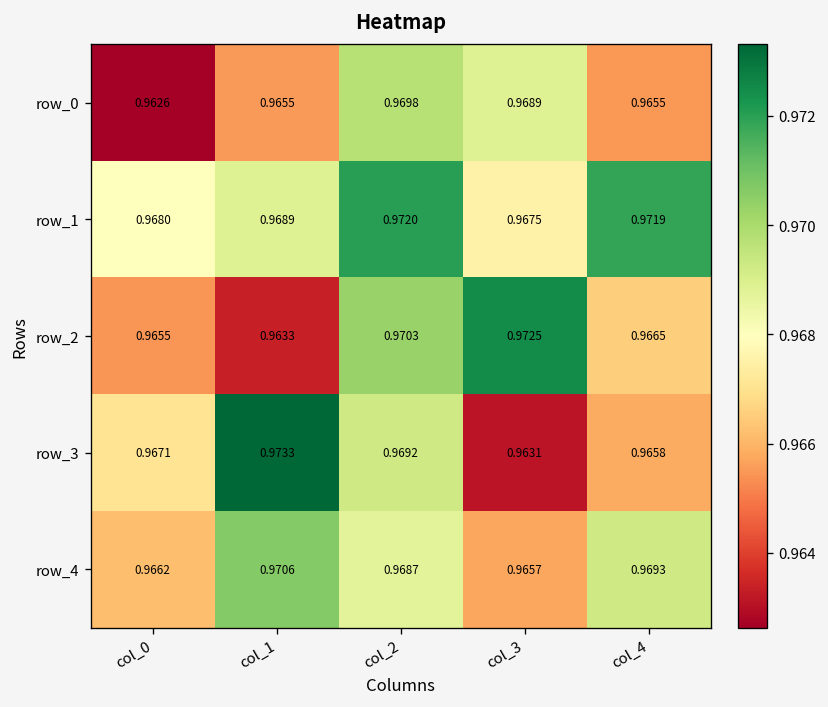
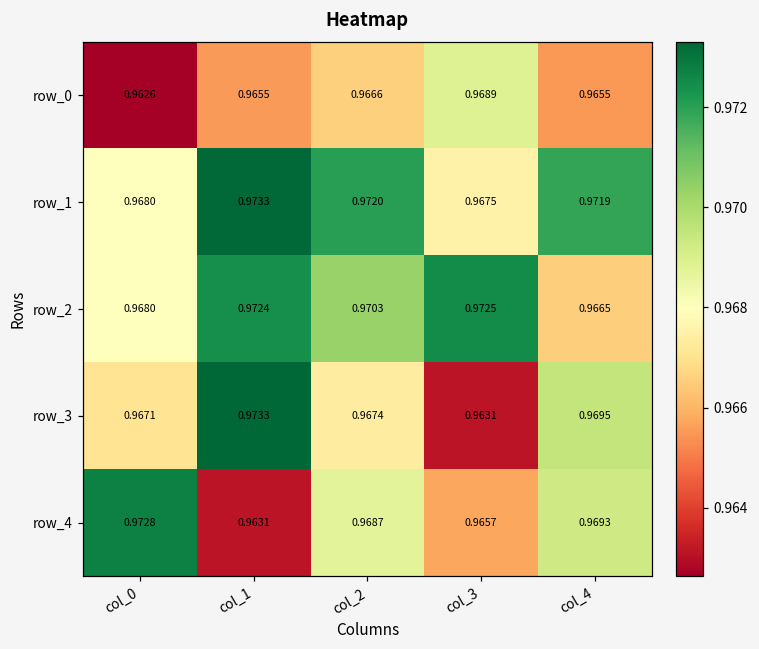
  {
    "row_0": {
      "col_0": 0.9626,
      "col_1": 0.9655,
-     "col_2": 0.9698,
+     "col_2": 0.9666,
      "col_3": 0.9689,
      "col_4": 0.9655
    },
    "row_1": {
      "col_0": 0.9680,
-     "col_1": 0.9689,
+     "col_1": 0.9733,
      "col_2": 0.9720,
      "col_3": 0.9675,
      "col_4": 0.9719
    },
    "row_2": {
-     "col_0": 0.9655,
-     "col_1": 0.9633,
+     "col_0": 0.9680,
+     "col_1": 0.9724,
      "col_2": 0.9703,
      "col_3": 0.9725,
      "col_4": 0.9665
    },
    "row_3": {
      "col_0": 0.9671,
      "col_1": 0.9733,
-     "col_2": 0.9692,
+     "col_2": 0.9674,
      "col_3": 0.9631,
-     "col_4": 0.9658
+     "col_4": 0.9695
    },
    "row_4": {
-     "col_0": 0.9662,
-     "col_1": 0.9706,
+     "col_0": 0.9728,
+     "col_1": 0.9631,
      "col_2": 0.9687,
      "col_3": 0.9657,
      "col_4": 0.9693
    }
  }
